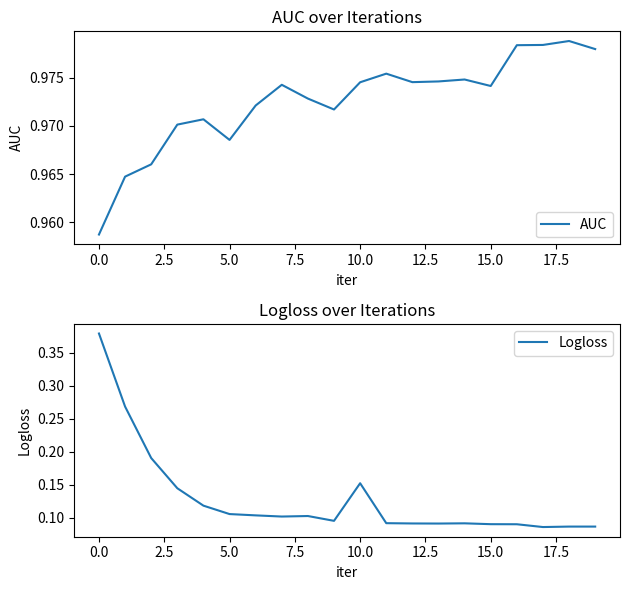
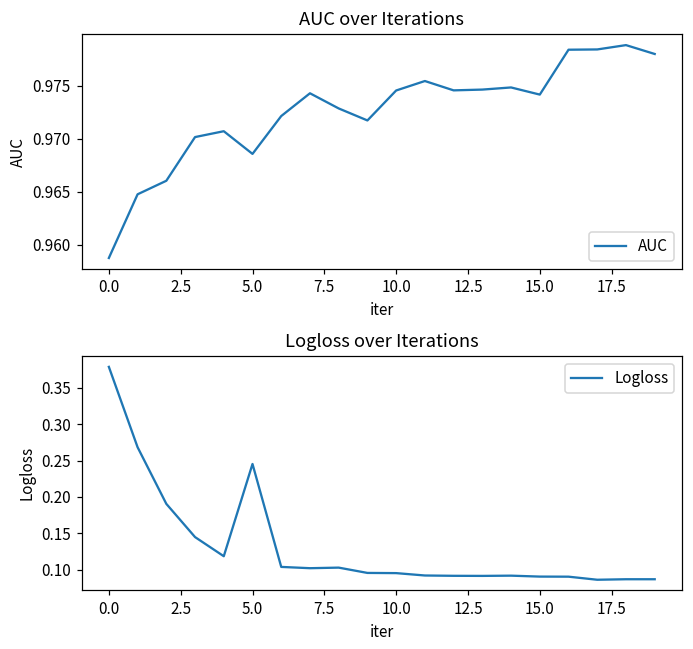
  {
    "AUC over Iterations": {
      "0.0": 0.959,
      "5.0": 0.969,
      "10.0": 0.975,
      "15.0": 0.974
    },
    "Logloss over Iterations": {
      "0.0": 0.38,
-     "5.0": 0.11,
-     "10.0": 0.15,
+     "5.0": 0.25,
+     "10.0": 0.10,
      "15.0": 0.09
    }
  }
